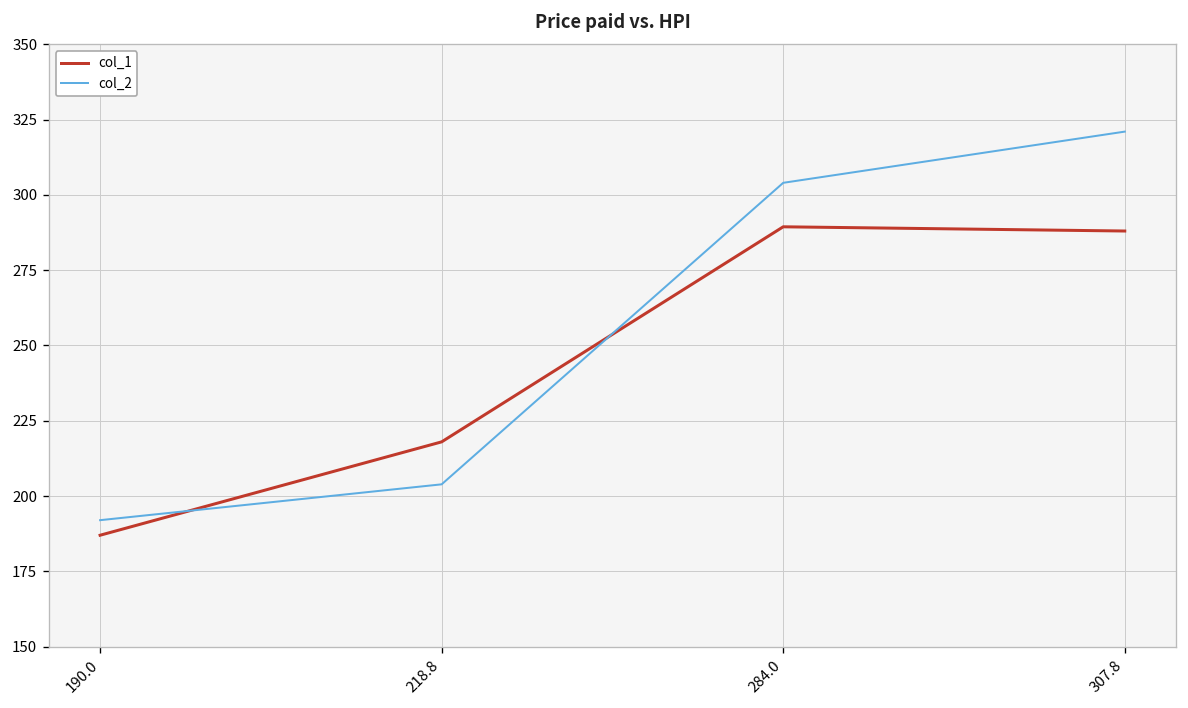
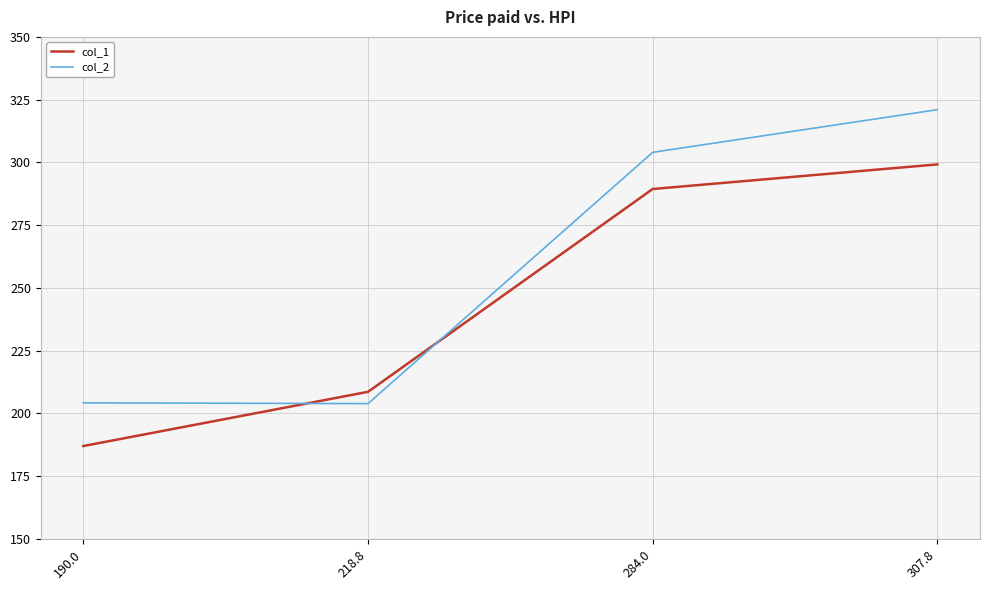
  {
    "col_1": {
      "190.0": 187,
-     "218.8": 218,
+     "218.8": 209,
      "284.0": 289,
-     "307.8": 288
+     "307.8": 299
    },
    "col_2": {
-     "190.0": 192,
+     "190.0": 204,
      "218.8": 204,
      "284.0": 304,
      "307.8": 321
    }
  }
